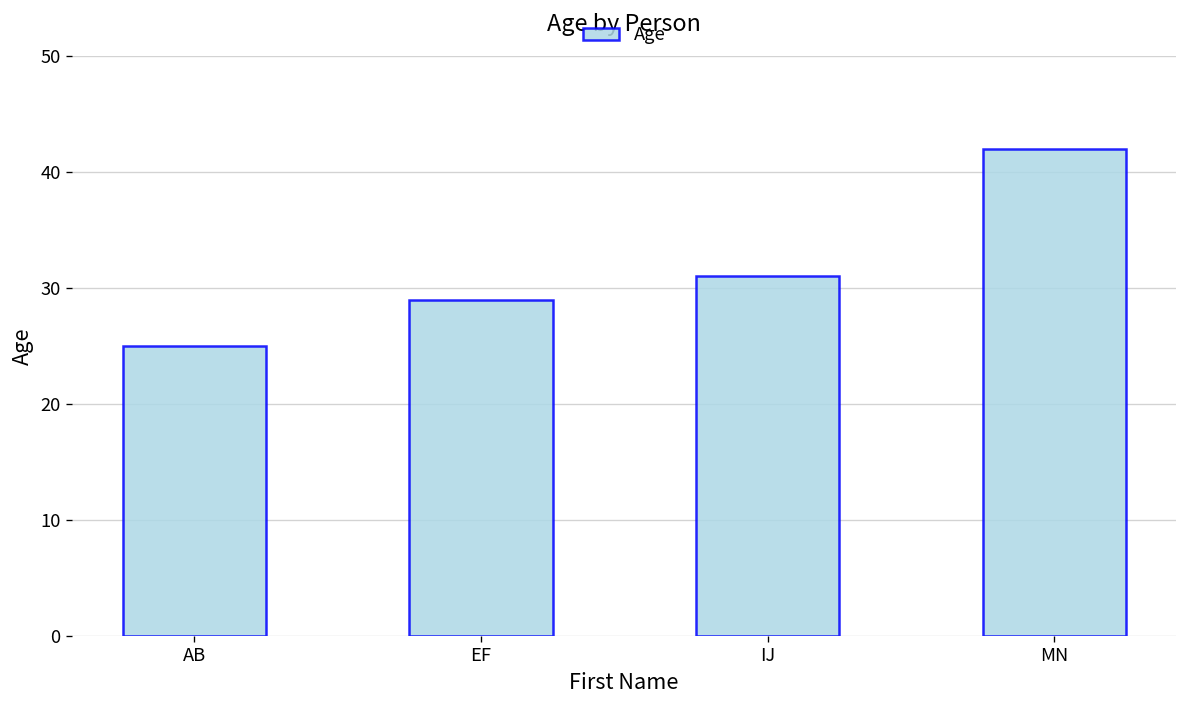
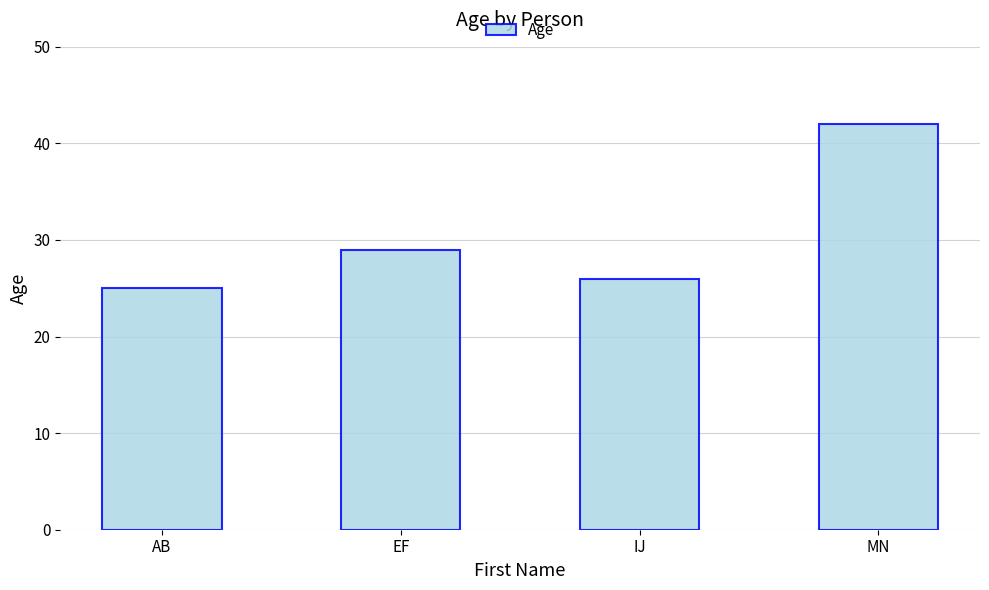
  {
    "AB": 25,
    "EF": 29,
-   "IJ": 31,
+   "IJ": 26,
    "MN": 42
  }
